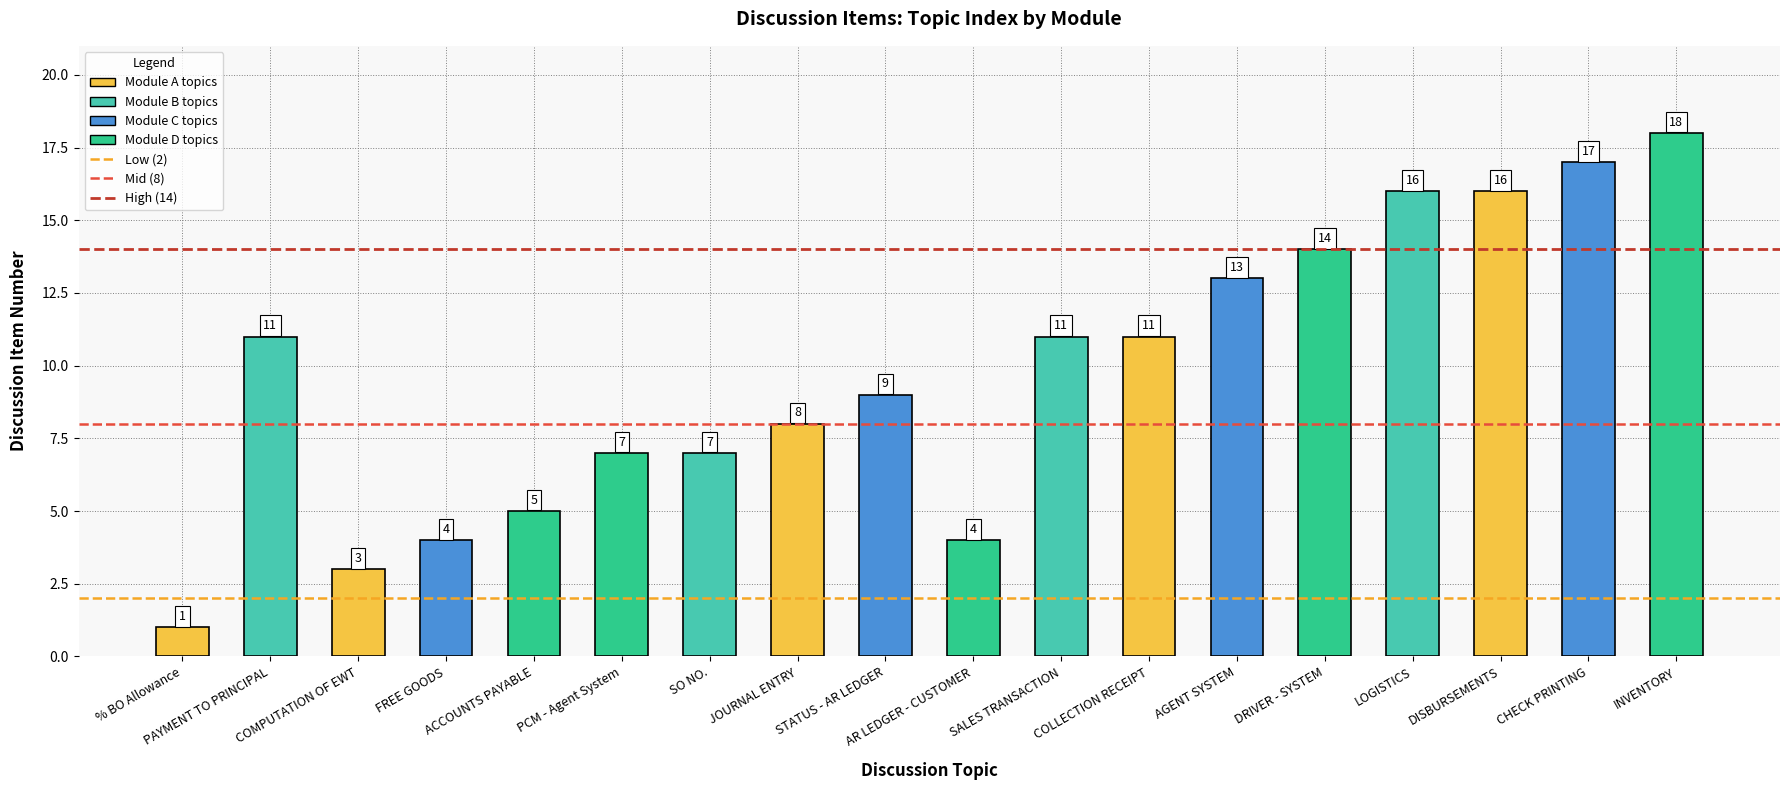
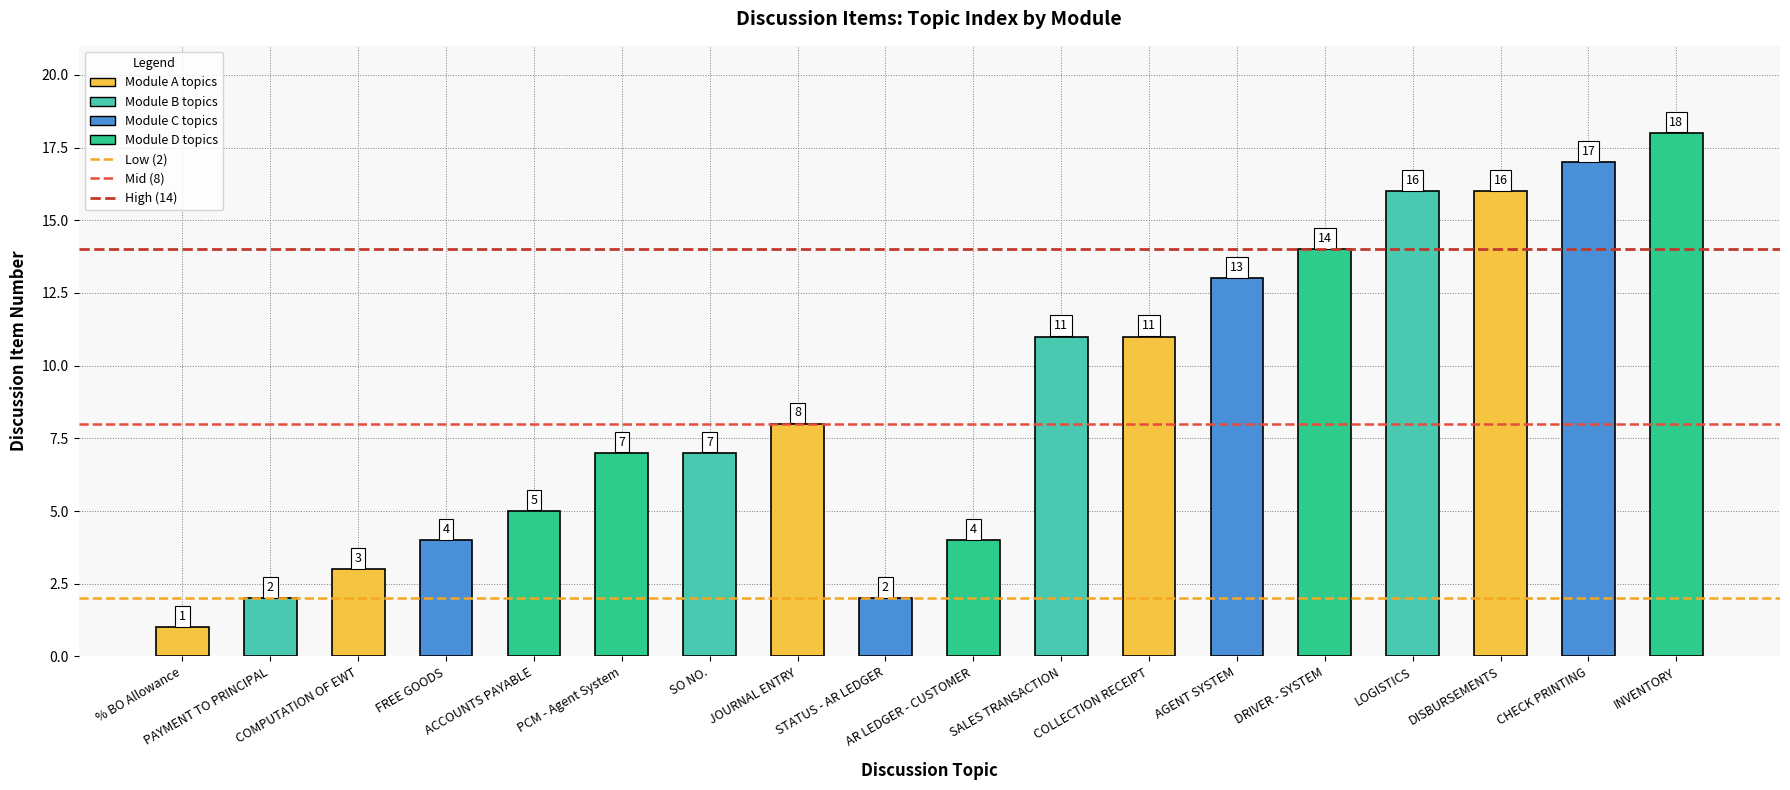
  {
-   "PAYMENT TO PRINCIPAL": 11,
-   "STATUS - AR LEDGER": 9
+   "PAYMENT TO PRINCIPAL": 2,
+   "STATUS - AR LEDGER": 2
  }
